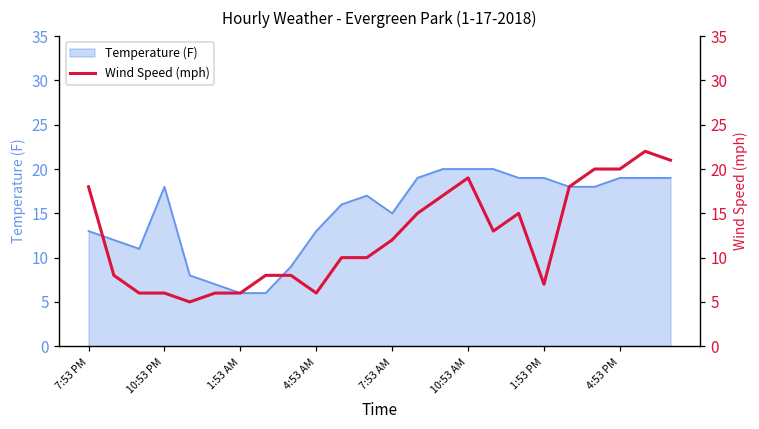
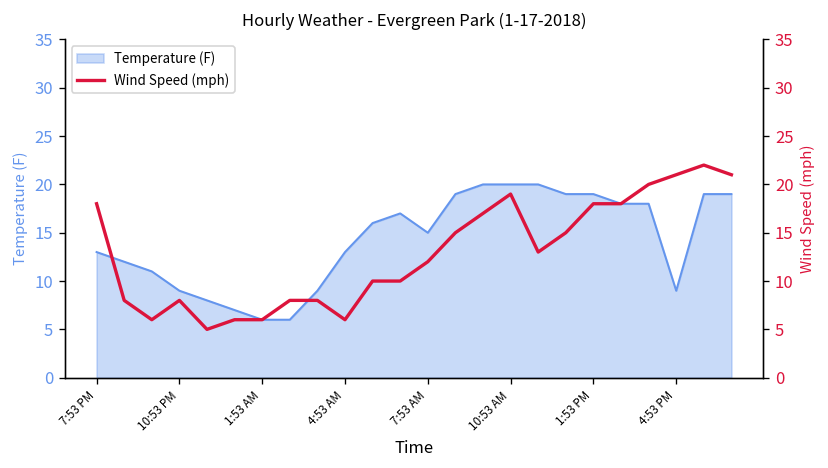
  {
    "Temperature (F)": {
      "7:53 PM": 13,
-     "10:53 PM": 18,
+     "10:53 PM": 9,
      "1:53 AM": 6,
      "4:53 AM": 13,
      "7:53 AM": 15,
      "10:53 AM": 20,
      "1:53 PM": 19,
-     "4:53 PM": 19
+     "4:53 PM": 9
    },
    "Wind Speed (mph)": {
      "7:53 PM": 18,
-     "10:53 PM": 6,
+     "10:53 PM": 8,
      "1:53 AM": 6,
      "4:53 AM": 6,
      "7:53 AM": 12,
      "10:53 AM": 19,
-     "1:53 PM": 7,
-     "4:53 PM": 20
+     "1:53 PM": 18,
+     "4:53 PM": 21
    }
  }
